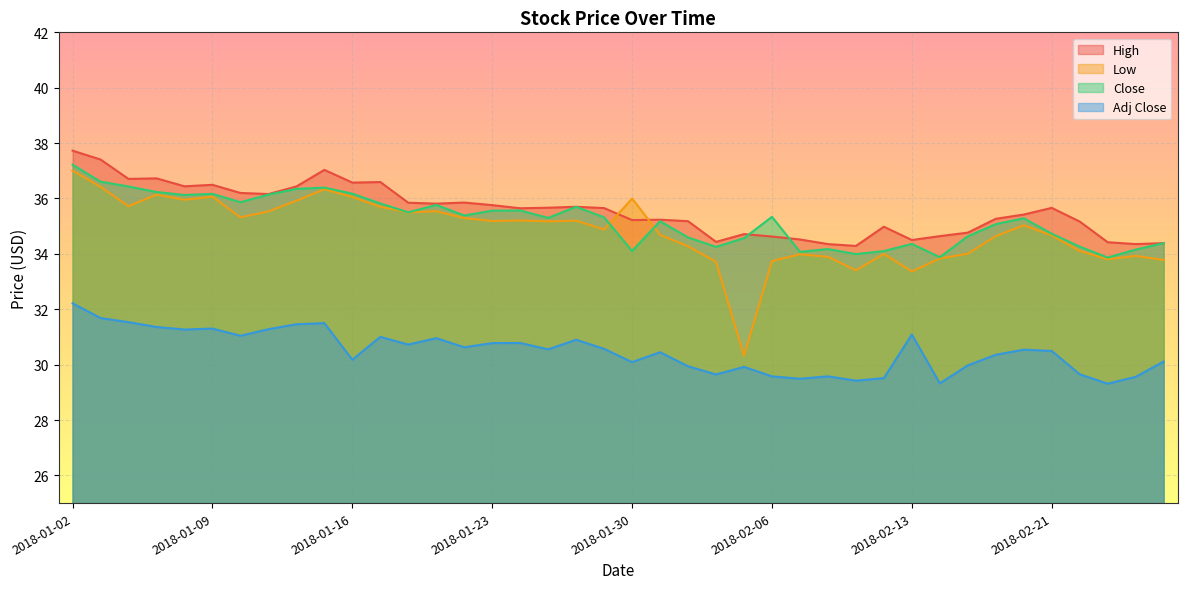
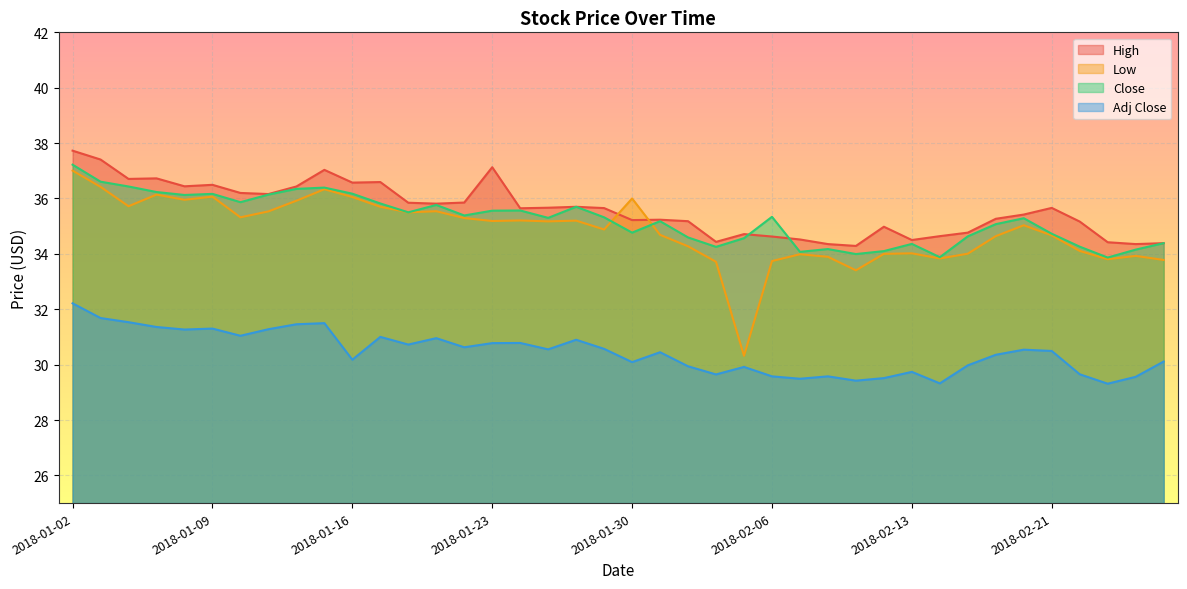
  {
    "High": {
      "2018-01-02": 37.7,
      "2018-01-09": 36.5,
      "2018-01-16": 36.6,
-     "2018-01-23": 35.8,
+     "2018-01-23": 37.1,
      "2018-01-30": 35.2,
      "2018-02-06": 34.6,
      "2018-02-13": 34.5,
      "2018-02-21": 35.7
    },
    "Low": {
      "2018-01-02": 37.0,
      "2018-01-09": 36.1,
      "2018-01-16": 36.1,
      "2018-01-23": 35.2,
      "2018-01-30": 36.0,
      "2018-02-06": 33.7,
-     "2018-02-13": 33.4
+     "2018-02-13": 34.0
    },
    "Close": {
      "2018-01-02": 37.2,
      "2018-01-09": 36.2,
      "2018-01-16": 36.2,
      "2018-01-23": 35.6,
-     "2018-01-30": 34.1,
+     "2018-01-30": 34.8,
      "2018-02-06": 35.3,
      "2018-02-13": 34.4
    },
    "Adj Close": {
      "2018-01-02": 32.2,
      "2018-01-09": 31.3,
      "2018-01-16": 30.2,
      "2018-01-23": 30.8,
      "2018-01-30": 30.1,
      "2018-02-06": 29.6,
-     "2018-02-13": 31.1,
+     "2018-02-13": 29.7,
      "2018-02-21": 30.5
    }
  }
